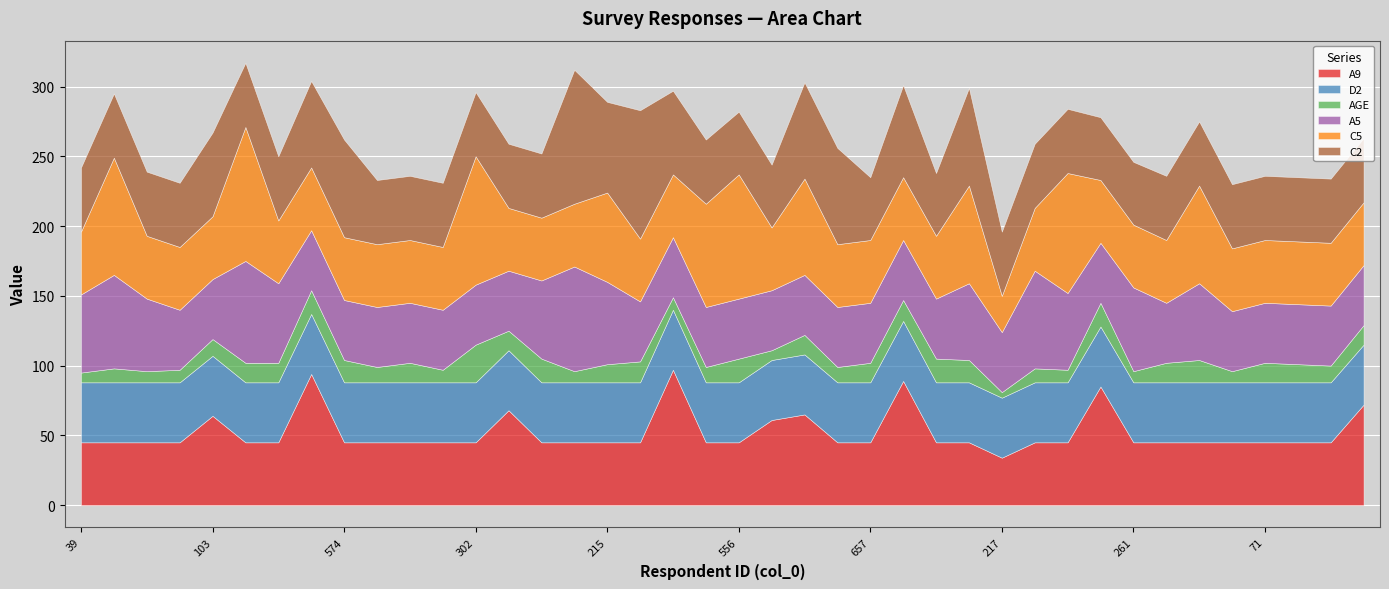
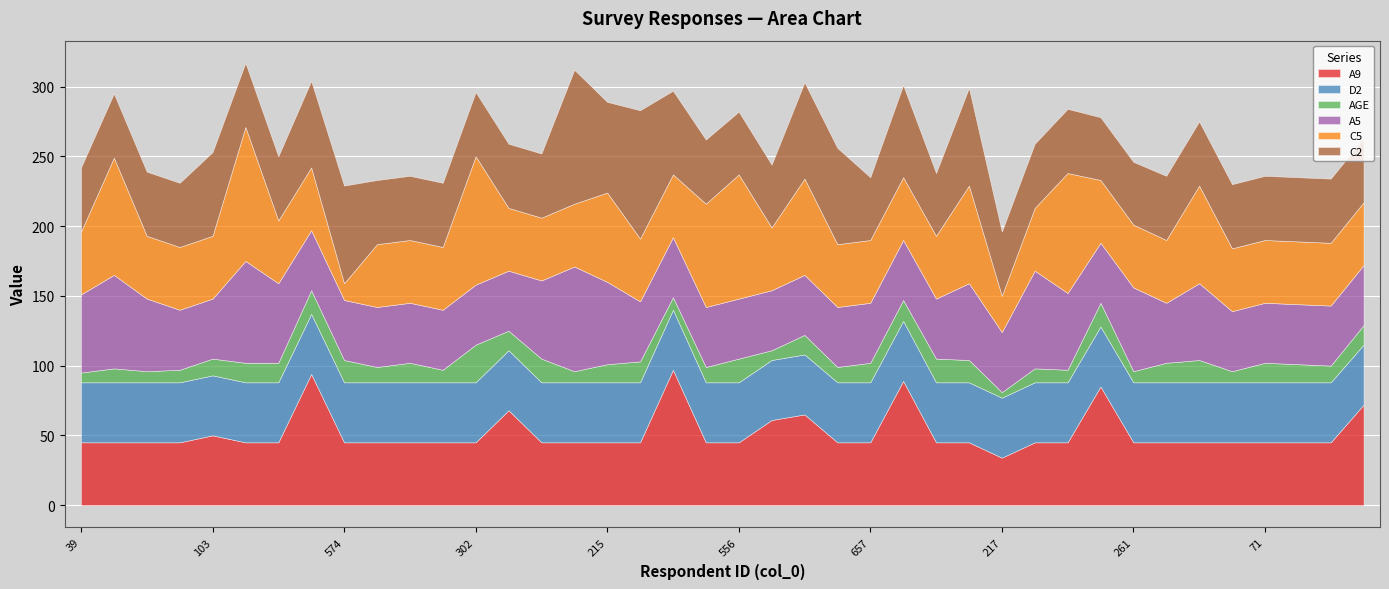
  {
    "A9": {
      "39": 45,
-     "103": 64,
+     "103": 50,
      "574": 45,
      "302": 45,
      "215": 45,
      "556": 45,
      "657": 45,
      "217": 34,
      "261": 45,
      "71": 45
    },
    "D2": {
      "39": 43,
      "103": 43,
      "574": 43,
      "302": 43,
      "215": 43,
      "556": 43,
      "657": 43,
      "217": 43,
      "261": 43,
      "71": 43
    },
    "AGE": {
      "39": 7,
      "103": 12,
      "574": 16,
      "302": 27,
      "215": 13,
      "556": 17,
      "657": 14,
      "217": 4,
      "261": 8,
      "71": 14
    },
    "A5": {
      "39": 56,
      "103": 43,
      "574": 43,
      "302": 43,
      "215": 59,
      "556": 43,
      "657": 43,
      "217": 43,
      "261": 60,
      "71": 43
    },
    "C5": {
      "39": 45,
      "103": 45,
-     "574": 45,
+     "574": 12,
      "302": 92,
      "215": 64,
      "556": 89,
      "657": 45,
      "217": 26,
      "261": 45,
      "71": 45
    },
    "C2": {
      "39": 46,
      "103": 60,
      "574": 70,
      "302": 46,
      "215": 65,
      "556": 45,
      "657": 45,
      "217": 46,
      "261": 45,
      "71": 46
    }
  }
